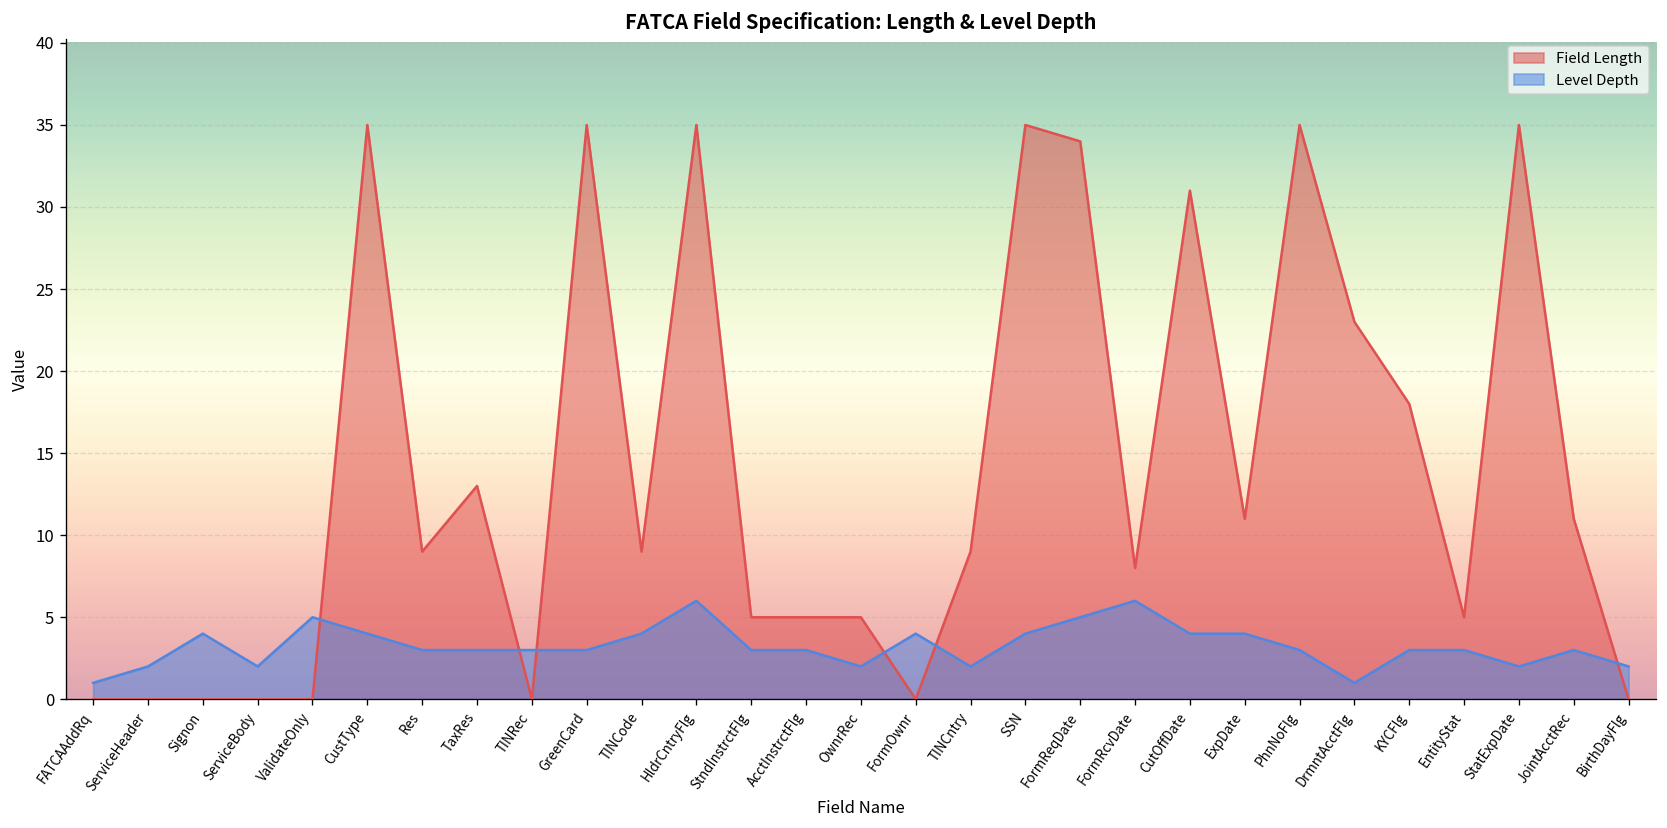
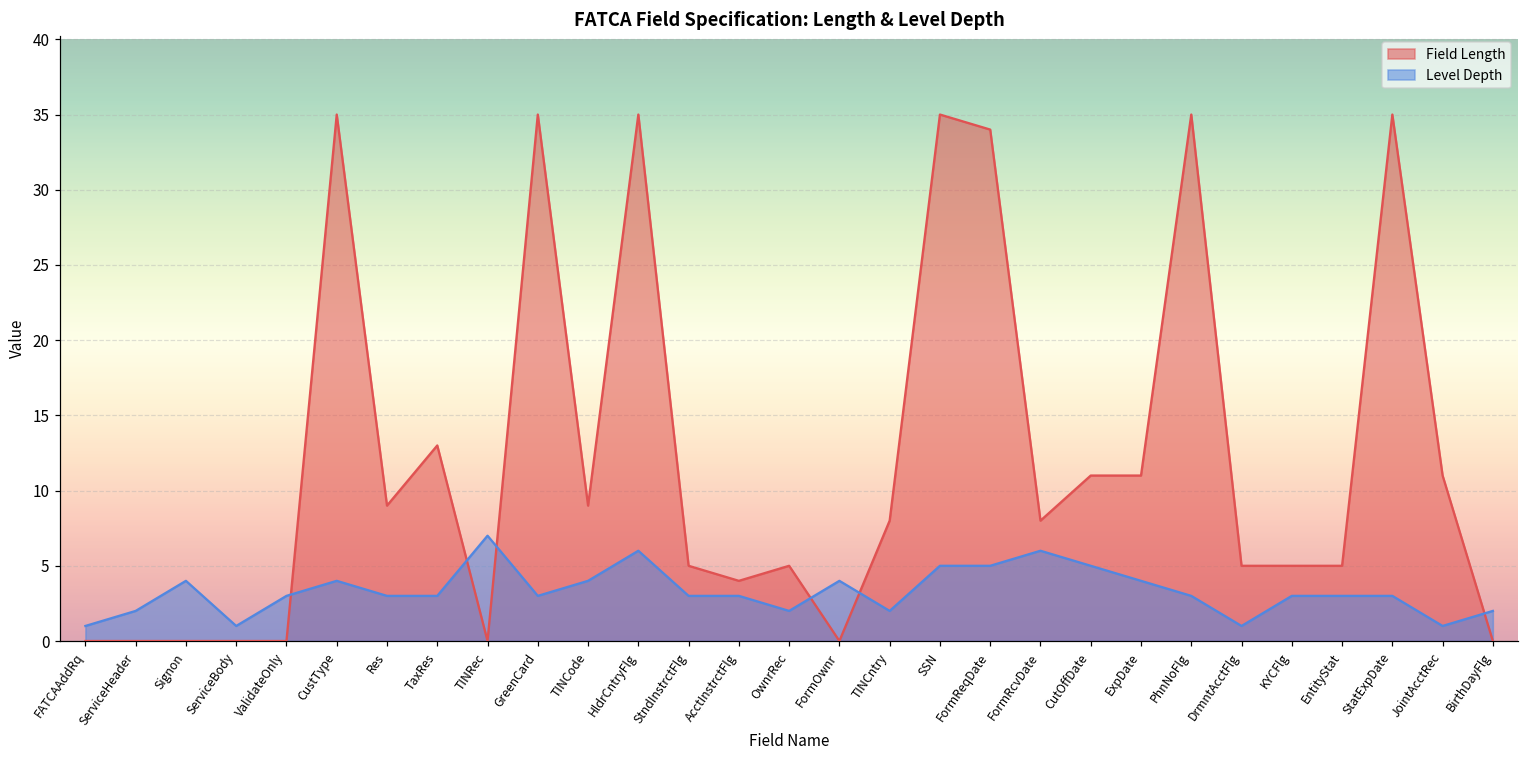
  {
    "Field Length": {
      "FATCAAddRq": 0,
      "ServiceHeader": 0,
      "Signon": 0,
      "ServiceBody": 0,
      "ValidateOnly": 0,
      "CustType": 35,
      "Res": 9,
      "TaxRes": 13,
      "TINRec": 0,
      "GreenCard": 35,
      "TINCode": 9,
      "HldrCntryFlg": 35,
      "StndInstrctFlg": 5,
-     "AcctInstrctFlg": 5,
+     "AcctInstrctFlg": 4,
      "OwnrRec": 5,
      "FormOwnr": 0,
-     "TINCntry": 9,
+     "TINCntry": 8,
      "SSN": 35,
      "FormReqDate": 34,
      "FormRcvDate": 8,
-     "CutOffDate": 31,
+     "CutOffDate": 11,
      "ExpDate": 11,
      "PhnNoFlg": 35,
-     "DrmntAcctFlg": 23,
-     "KYCFlg": 18,
+     "DrmntAcctFlg": 5,
+     "KYCFlg": 5,
      "EntityStat": 5,
      "StatExpDate": 35,
      "JointAcctRec": 11,
      "BirthDayFlg": 0
    },
    "Level Depth": {
      "FATCAAddRq": 1,
      "ServiceHeader": 2,
      "Signon": 4,
-     "ServiceBody": 2,
-     "ValidateOnly": 5,
+     "ServiceBody": 1,
+     "ValidateOnly": 3,
      "CustType": 4,
      "Res": 3,
      "TaxRes": 3,
-     "TINRec": 3,
+     "TINRec": 7,
      "GreenCard": 3,
      "TINCode": 4,
      "HldrCntryFlg": 6,
      "StndInstrctFlg": 3,
      "AcctInstrctFlg": 3,
      "OwnrRec": 2,
      "FormOwnr": 4,
      "TINCntry": 2,
-     "SSN": 4,
+     "SSN": 5,
      "FormReqDate": 5,
      "FormRcvDate": 6,
-     "CutOffDate": 4,
+     "CutOffDate": 5,
      "ExpDate": 4,
      "PhnNoFlg": 3,
      "DrmntAcctFlg": 1,
      "KYCFlg": 3,
      "EntityStat": 3,
-     "StatExpDate": 2,
-     "JointAcctRec": 3,
+     "StatExpDate": 3,
+     "JointAcctRec": 1,
      "BirthDayFlg": 2
    }
  }
